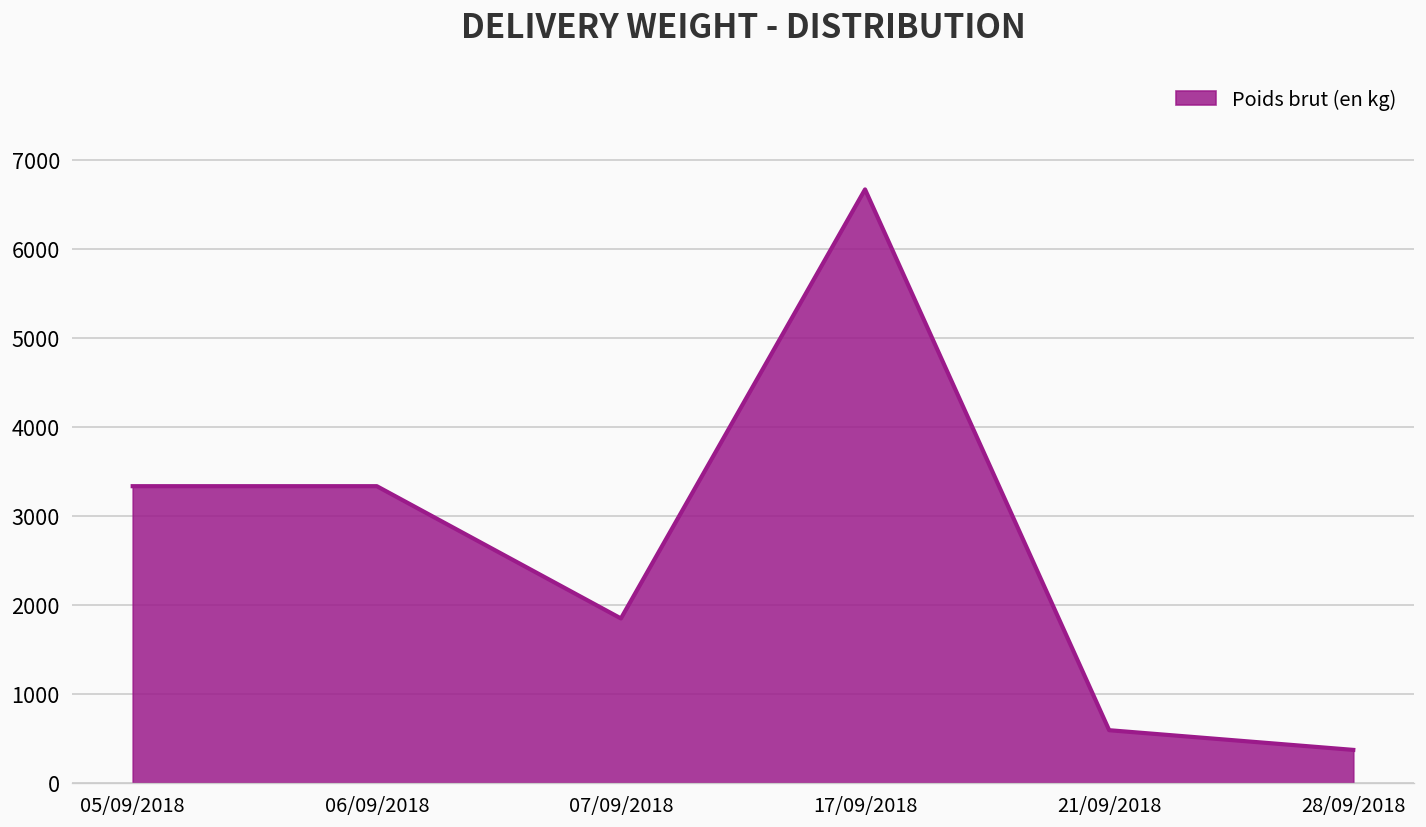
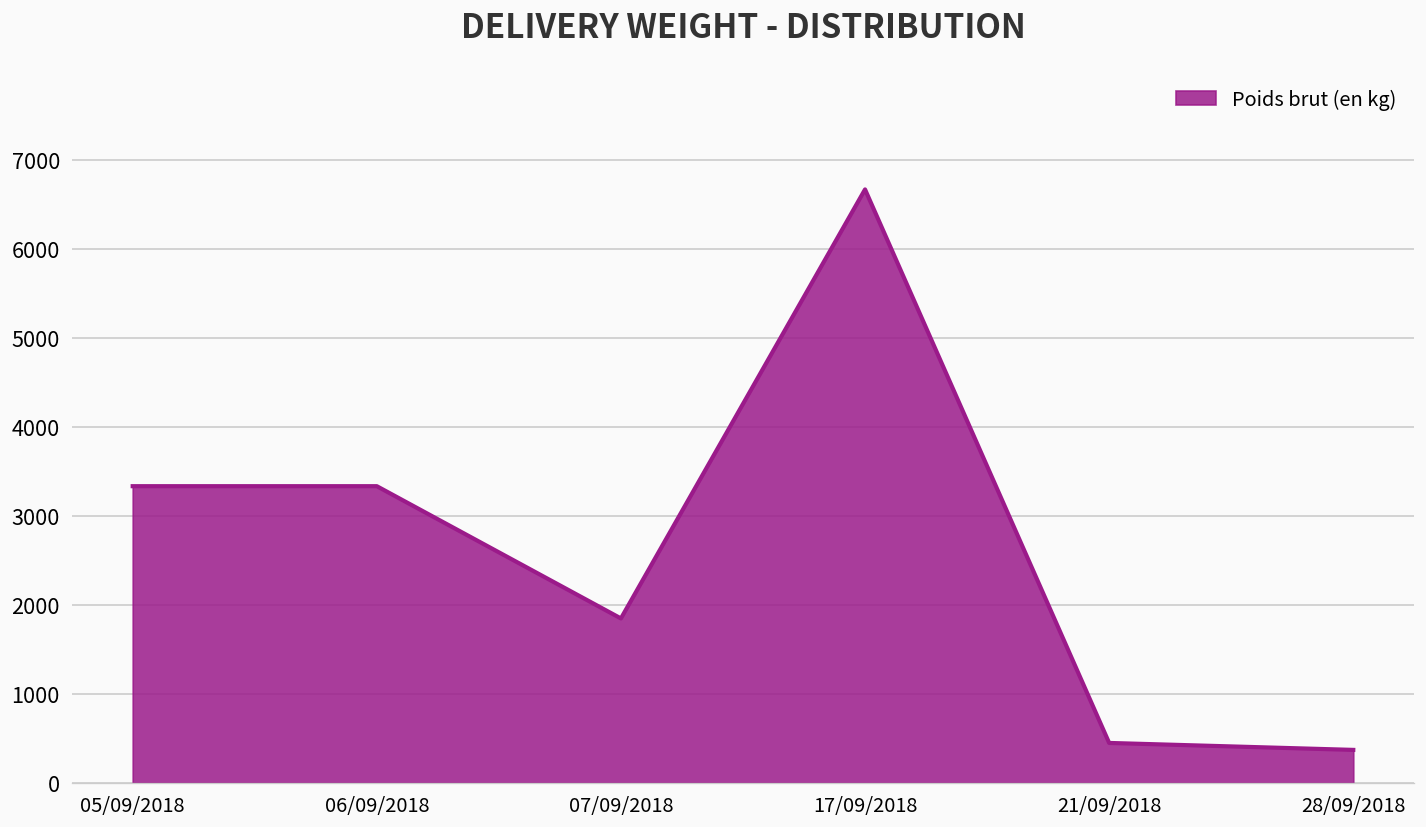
  {
    "05/09/2018": 3300,
    "06/09/2018": 3300,
    "07/09/2018": 1800,
    "17/09/2018": 6700,
-   "21/09/2018": 600,
+   "21/09/2018": 400,
    "28/09/2018": 400
  }
